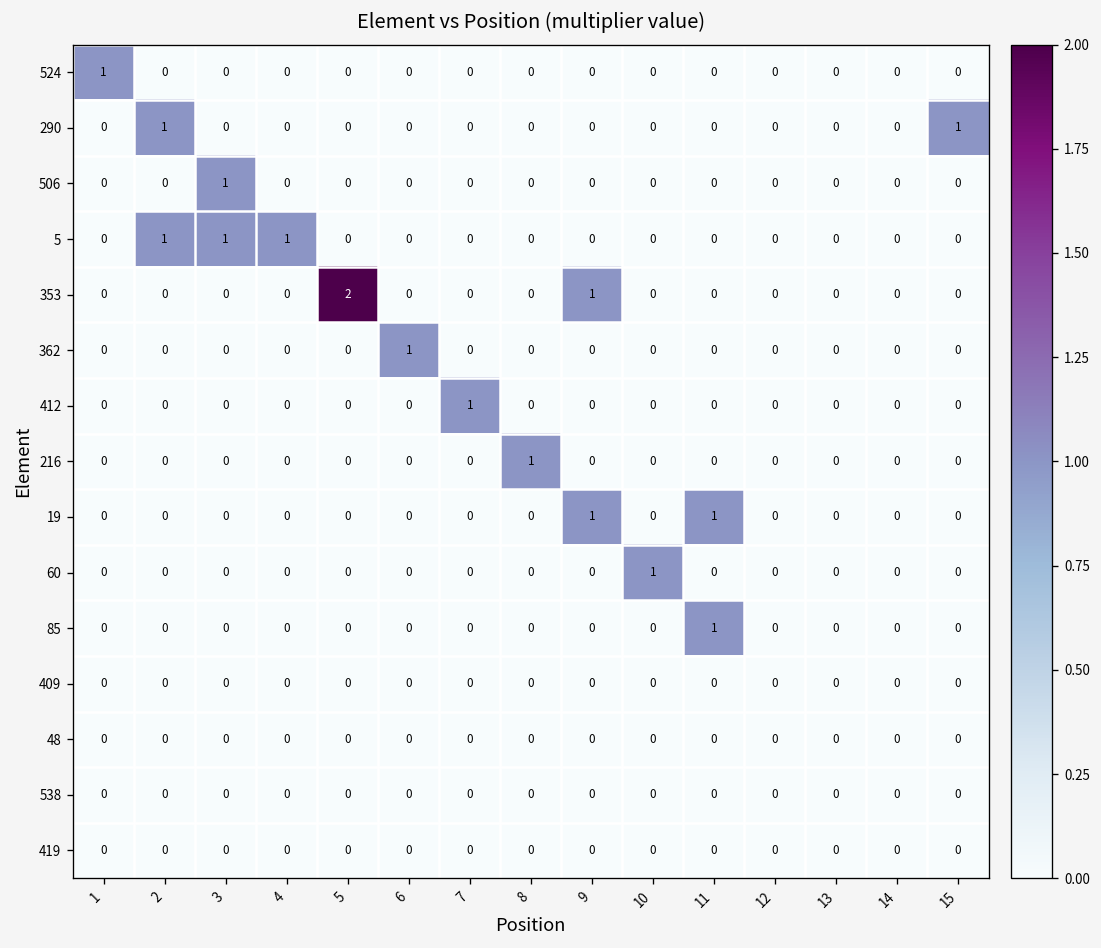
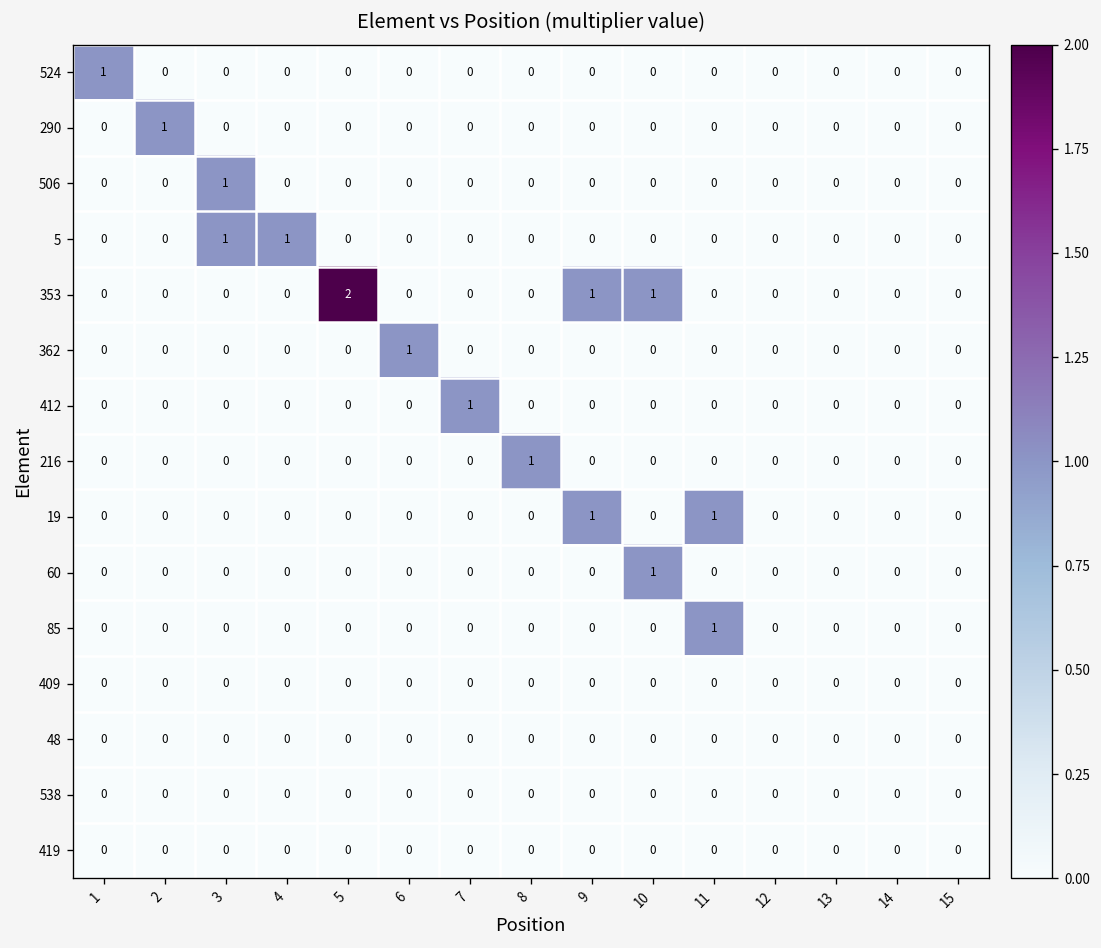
  {
    "290": {
      "1": 0,
      "2": 1,
      "3": 0,
      "4": 0,
      "5": 0,
      "6": 0,
      "7": 0,
      "8": 0,
      "9": 0,
      "10": 0,
      "11": 0,
      "12": 0,
      "13": 0,
      "14": 0,
-     "15": 1
+     "15": 0
    },
    "5": {
      "1": 0,
-     "2": 1,
+     "2": 0,
      "3": 1,
      "4": 1,
      "5": 0,
      "6": 0,
      "7": 0,
      "8": 0,
      "9": 0,
      "10": 0,
      "11": 0,
      "12": 0,
      "13": 0,
      "14": 0,
      "15": 0
    },
    "353": {
      "1": 0,
      "2": 0,
      "3": 0,
      "4": 0,
      "5": 2,
      "6": 0,
      "7": 0,
      "8": 0,
      "9": 1,
-     "10": 0,
+     "10": 1,
      "11": 0,
      "12": 0,
      "13": 0,
      "14": 0,
      "15": 0
    }
  }
